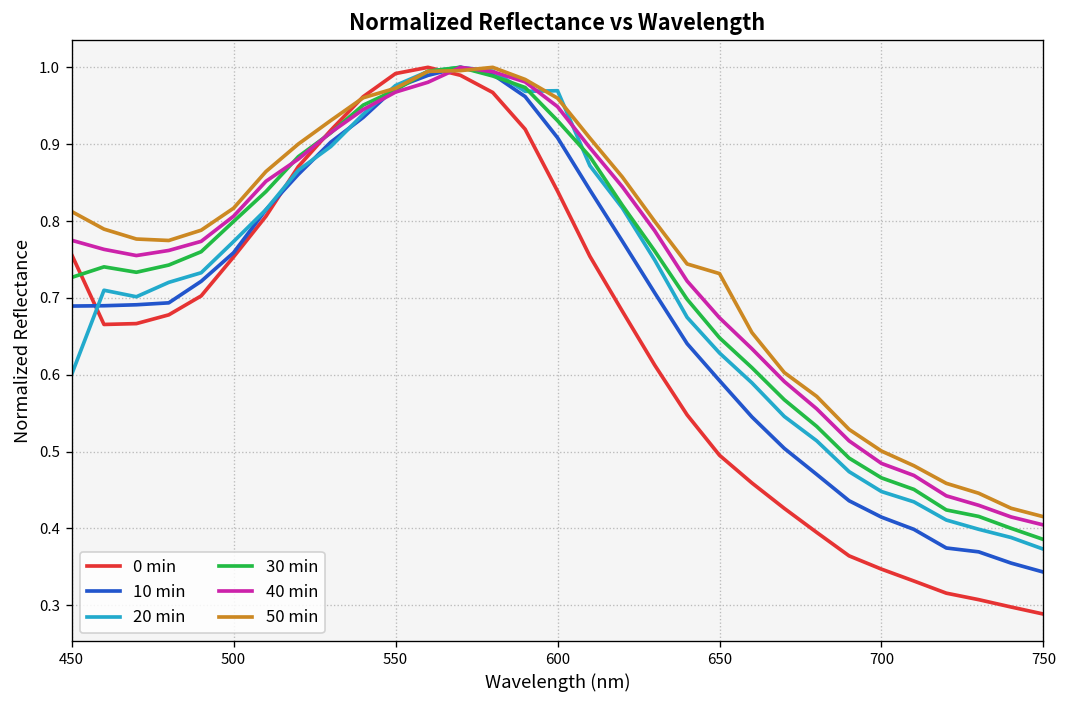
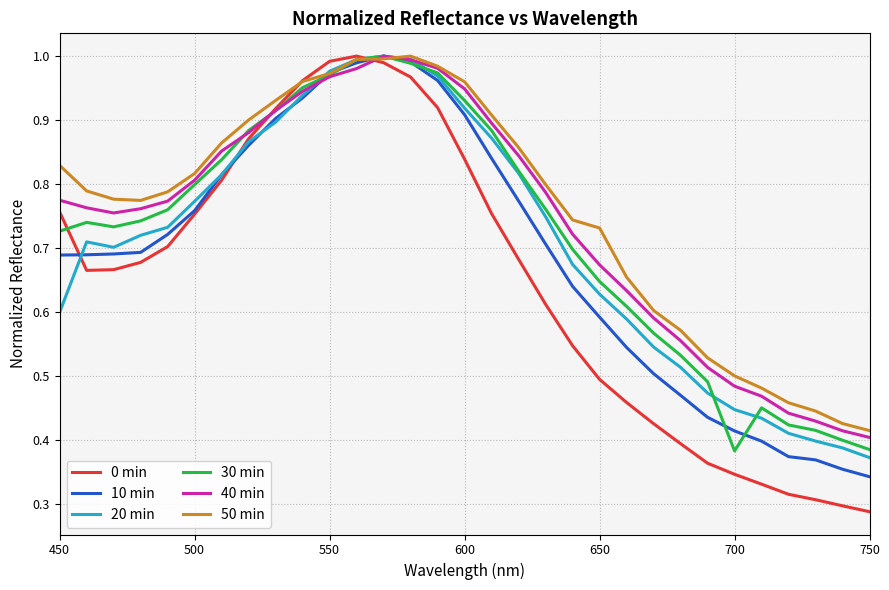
  {
    "0 min": {
      "450": 0.76,
      "500": 0.75,
      "550": 0.99,
      "600": 0.84,
      "650": 0.50,
      "700": 0.35,
      "750": 0.29
    },
    "10 min": {
      "450": 0.69,
      "500": 0.76,
      "600": 0.91,
      "650": 0.59,
      "700": 0.41,
      "750": 0.34
    },
    "20 min": {
      "450": 0.60,
      "500": 0.77,
-     "600": 0.97,
+     "600": 0.92,
      "650": 0.63,
      "700": 0.45,
      "750": 0.37
    },
    "30 min": {
      "450": 0.73,
      "500": 0.80,
      "600": 0.93,
      "650": 0.65,
-     "700": 0.47,
+     "700": 0.38,
      "750": 0.39
    },
    "40 min": {
      "450": 0.77,
      "500": 0.81,
      "600": 0.95,
      "650": 0.67,
      "700": 0.48,
      "750": 0.40
    },
    "50 min": {
-     "450": 0.81,
+     "450": 0.83,
      "500": 0.82,
      "600": 0.96,
      "650": 0.73,
      "700": 0.50,
      "750": 0.42
    }
  }
